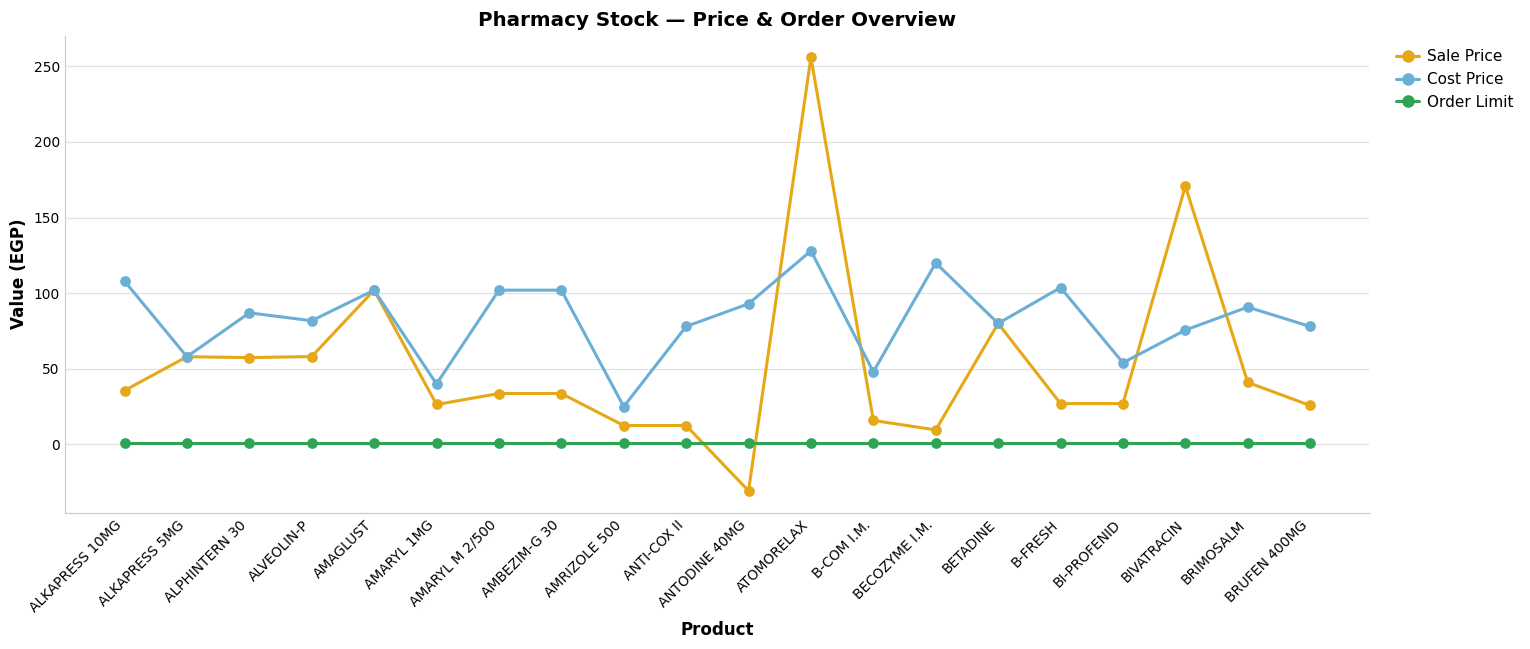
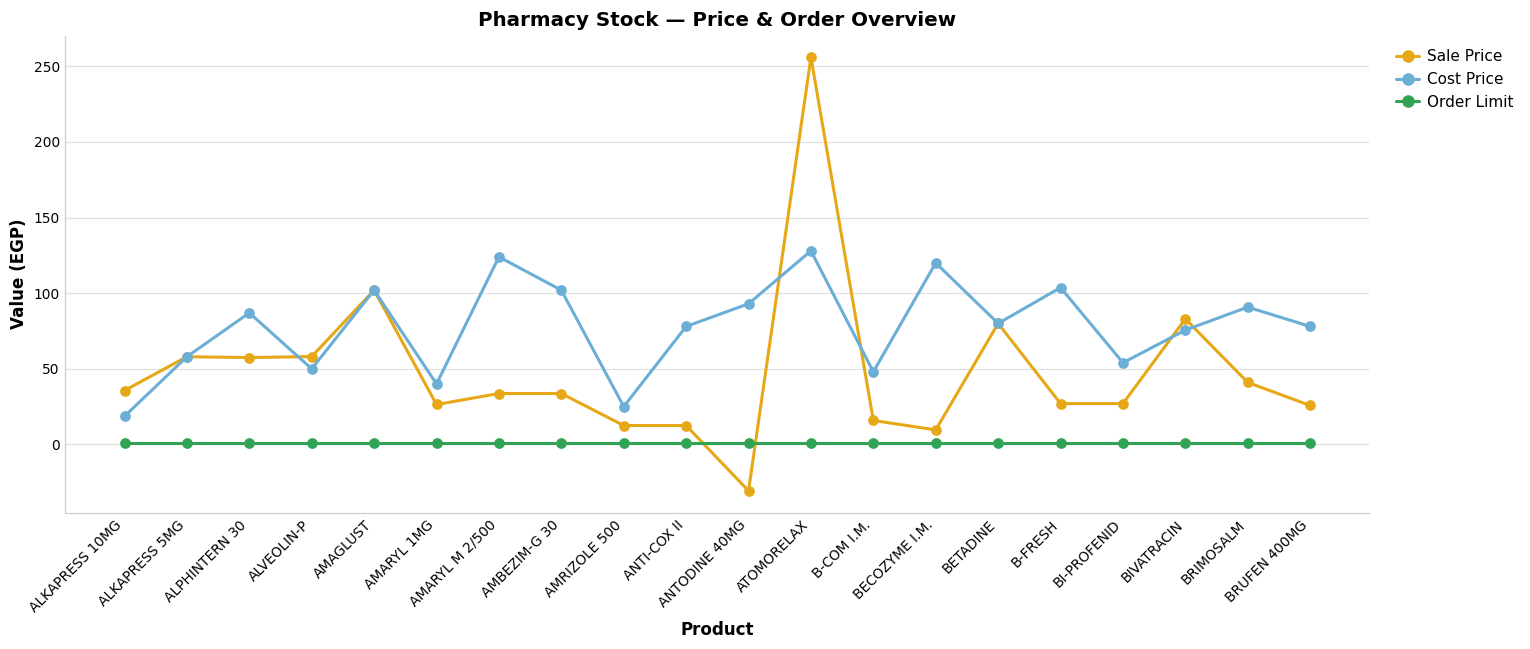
  {
    "Sale Price": {
      "ALKAPRESS 10MG": 36,
      "ALPHINTERN 30": 57,
      "ALVEOLIN-P": 58,
      "AMARYL 1MG": 26,
      "AMARYL M 2/500": 34,
      "AMBEZIM-G 30": 34,
      "AMRIZOLE 500": 13,
      "ANTI-COX II": 12,
      "ANTODINE 40MG": -31,
      "ATOMORELAX": 256,
      "B-COM I.M.": 16,
      "BECOZYME I.M.": 10,
      "B-FRESH": 27,
      "BI-PROFENID": 27,
-     "BIVATRACIN": 171,
+     "BIVATRACIN": 83,
      "BRIMOSALM": 41,
      "BRUFEN 400MG": 26
    },
    "Cost Price": {
-     "ALKAPRESS 10MG": 108,
+     "ALKAPRESS 10MG": 19,
      "ALPHINTERN 30": 87,
-     "ALVEOLIN-P": 82,
+     "ALVEOLIN-P": 50,
      "AMARYL 1MG": 40,
-     "AMARYL M 2/500": 102,
+     "AMARYL M 2/500": 124,
      "AMBEZIM-G 30": 102,
      "AMRIZOLE 500": 25,
      "ANTI-COX II": 78,
      "ANTODINE 40MG": 93,
      "ATOMORELAX": 128,
      "B-COM I.M.": 48,
      "BECOZYME I.M.": 120,
      "B-FRESH": 104,
      "BI-PROFENID": 54,
      "BIVATRACIN": 76,
      "BRIMOSALM": 91,
      "BRUFEN 400MG": 78
    },
    "Order Limit": {
      "ALKAPRESS 10MG": 1,
      "ALKAPRESS 5MG": 1,
      "ALPHINTERN 30": 1,
      "ALVEOLIN-P": 1,
      "AMAGLUST": 1,
      "AMARYL 1MG": 1,
      "AMARYL M 2/500": 1,
      "AMBEZIM-G 30": 1,
      "AMRIZOLE 500": 1,
      "ANTI-COX II": 1,
      "ANTODINE 40MG": 1,
      "ATOMORELAX": 1,
      "B-COM I.M.": 1,
      "BECOZYME I.M.": 1,
      "BETADINE": 1,
      "B-FRESH": 1,
      "BI-PROFENID": 1,
      "BIVATRACIN": 1,
      "BRIMOSALM": 1,
      "BRUFEN 400MG": 1
    }
  }
